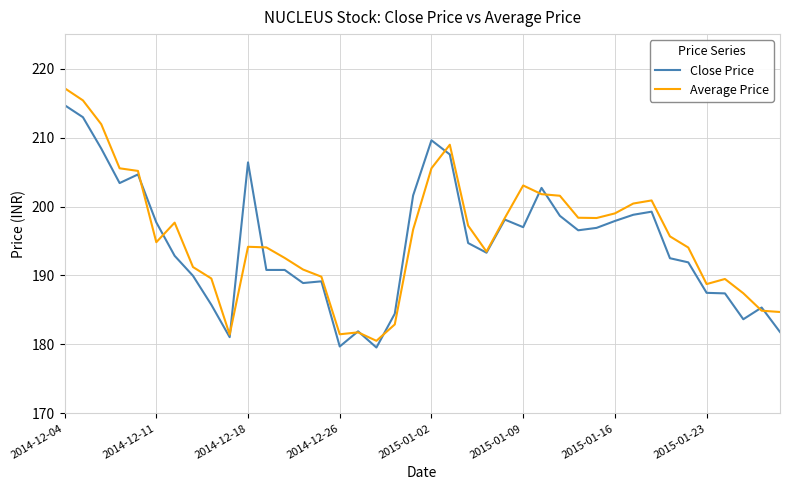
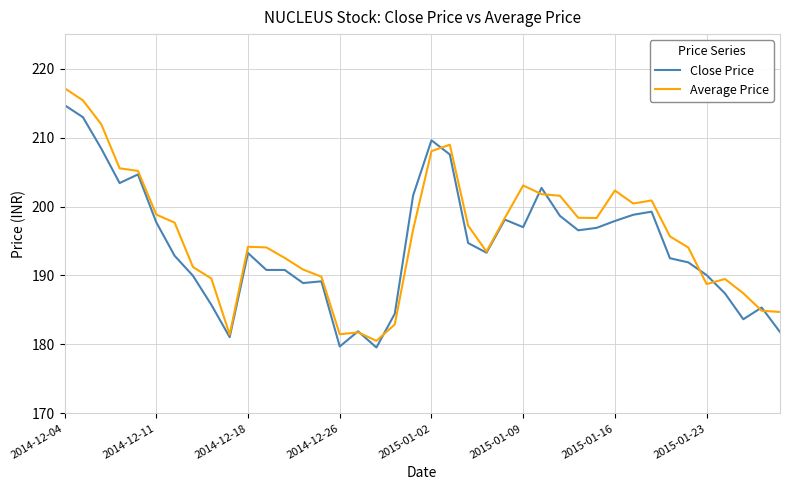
  {
    "Close Price": {
      "2014-12-04": 215,
      "2014-12-11": 198,
-     "2014-12-18": 206,
+     "2014-12-18": 193,
      "2014-12-26": 180,
      "2015-01-02": 210,
      "2015-01-09": 197,
      "2015-01-16": 198,
-     "2015-01-23": 187
+     "2015-01-23": 190
    },
    "Average Price": {
      "2014-12-04": 217,
-     "2014-12-11": 195,
+     "2014-12-11": 199,
      "2014-12-18": 194,
      "2014-12-26": 181,
-     "2015-01-02": 206,
+     "2015-01-02": 208,
      "2015-01-09": 203,
-     "2015-01-16": 199,
+     "2015-01-16": 202,
      "2015-01-23": 189
    }
  }
